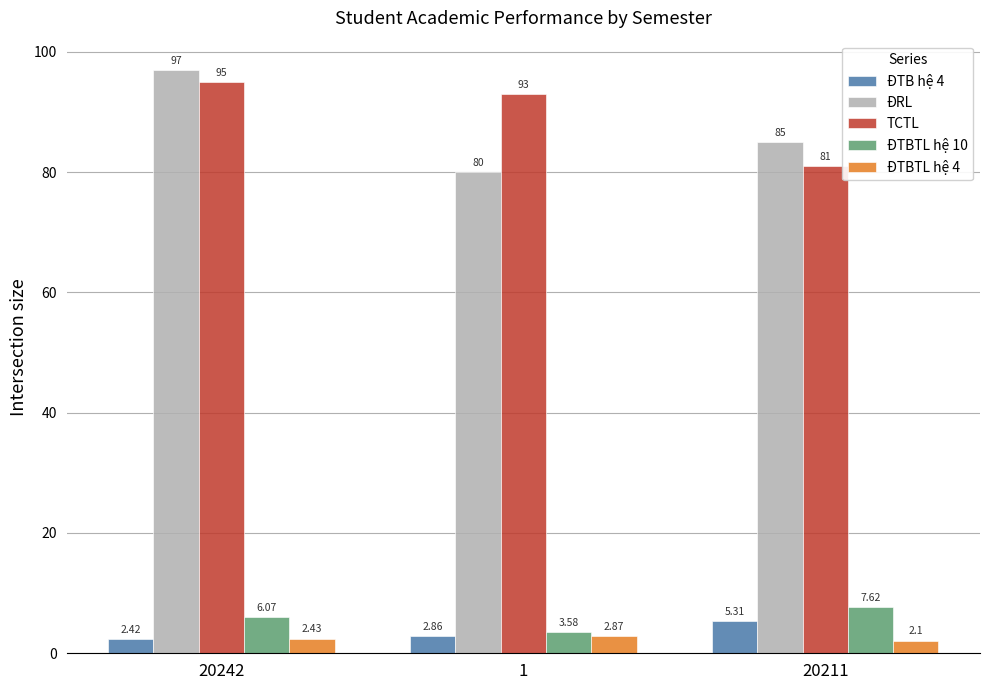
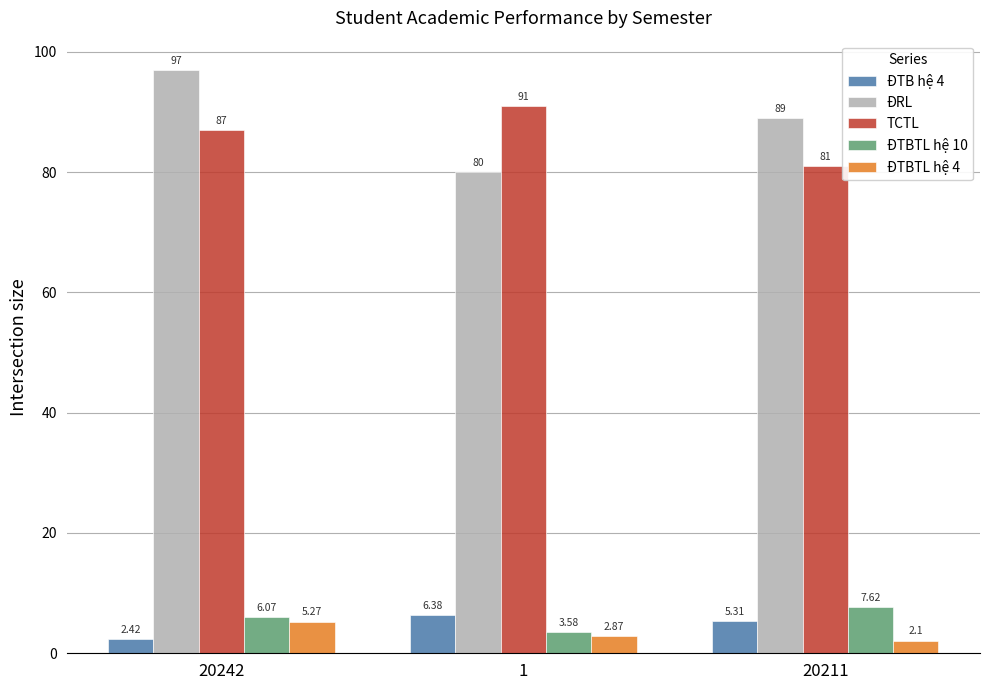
  {
    "ĐTB hệ 4": {
      "20242": 2.42,
-     "1": 2.86,
+     "1": 6.38,
      "20211": 5.31
    },
    "ĐRL": {
      "20242": 97,
      "1": 80,
-     "20211": 85
+     "20211": 89
    },
    "TCTL": {
-     "20242": 95,
-     "1": 93,
+     "20242": 87,
+     "1": 91,
      "20211": 81
    },
    "ĐTBTL hệ 10": {
      "20242": 6.07,
      "1": 3.58,
      "20211": 7.62
    },
    "ĐTBTL hệ 4": {
-     "20242": 2.43,
+     "20242": 5.27,
      "1": 2.87,
      "20211": 2.1
    }
  }
